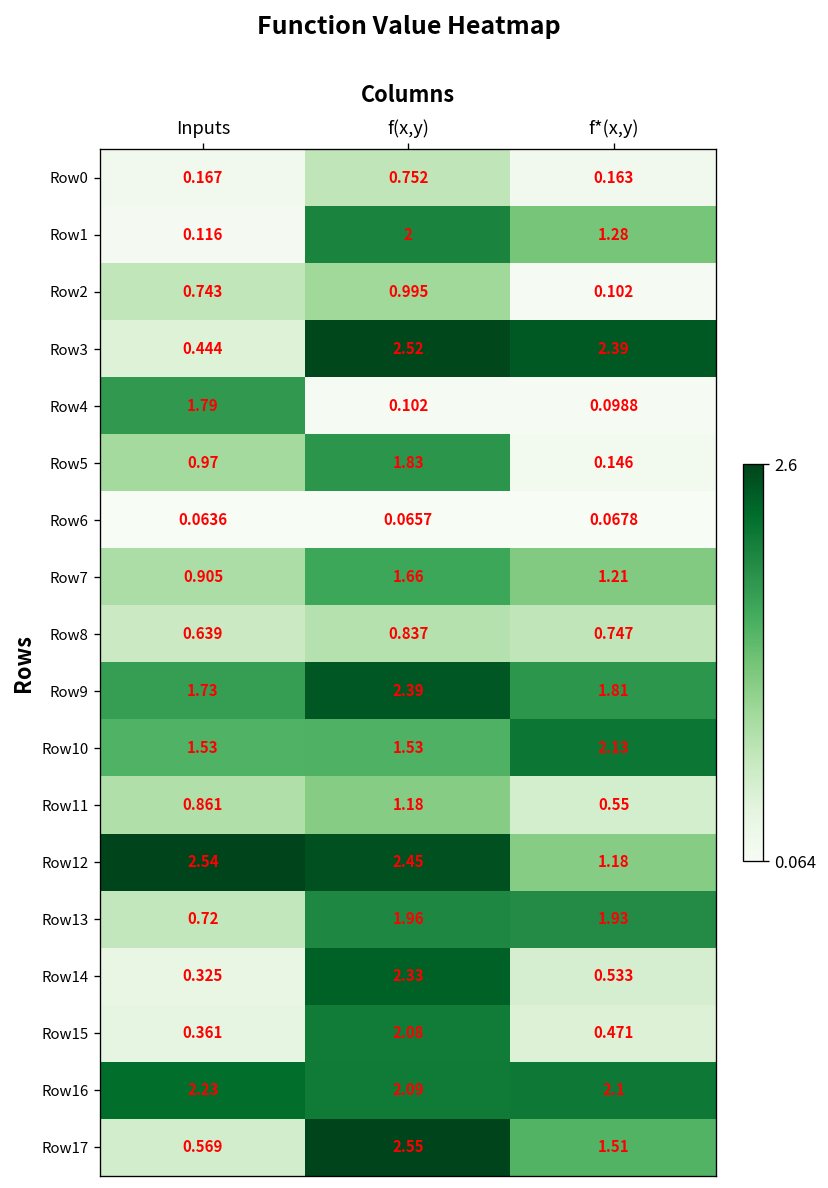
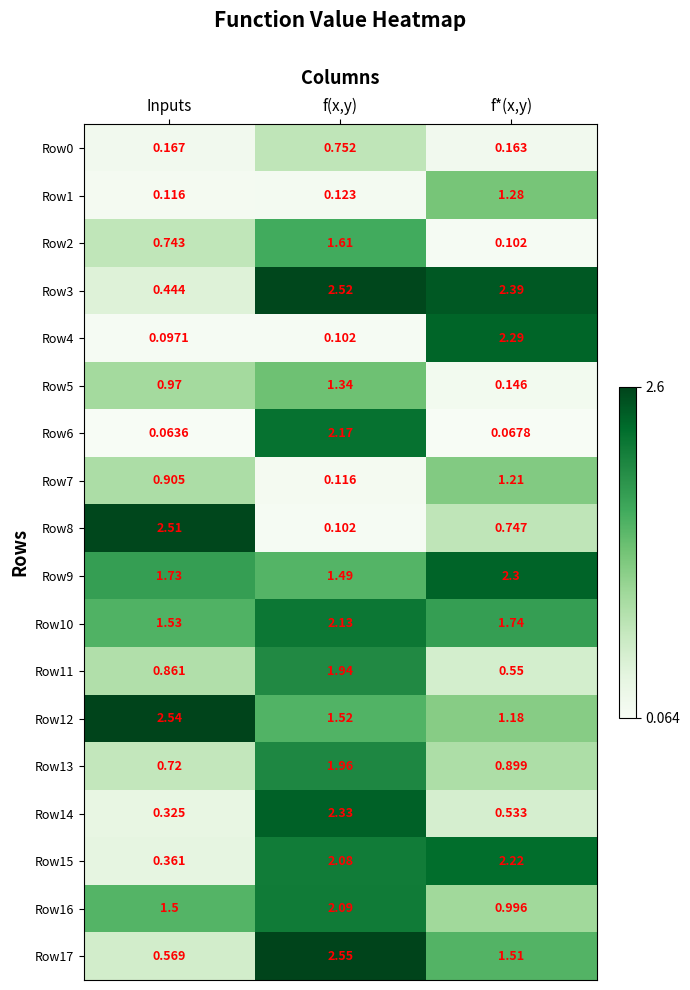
  {
    "Row0": {
      "Inputs": 0.167,
      "f(x,y)": 0.752,
      "f*(x,y)": 0.163
    },
    "Row1": {
      "Inputs": 0.116,
-     "f(x,y)": 2,
+     "f(x,y)": 0.123,
      "f*(x,y)": 1.28
    },
    "Row2": {
      "Inputs": 0.743,
-     "f(x,y)": 0.995,
+     "f(x,y)": 1.61,
      "f*(x,y)": 0.102
    },
    "Row3": {
      "Inputs": 0.444,
      "f(x,y)": 2.52,
      "f*(x,y)": 2.39
    },
    "Row4": {
-     "Inputs": 1.79,
+     "Inputs": 0.0971,
      "f(x,y)": 0.102,
-     "f*(x,y)": 0.0988
+     "f*(x,y)": 2.29
    },
    "Row5": {
      "Inputs": 0.97,
-     "f(x,y)": 1.83,
+     "f(x,y)": 1.34,
      "f*(x,y)": 0.146
    },
    "Row6": {
      "Inputs": 0.0636,
-     "f(x,y)": 0.0657,
+     "f(x,y)": 2.17,
      "f*(x,y)": 0.0678
    },
    "Row7": {
      "Inputs": 0.905,
-     "f(x,y)": 1.66,
+     "f(x,y)": 0.116,
      "f*(x,y)": 1.21
    },
    "Row8": {
-     "Inputs": 0.639,
-     "f(x,y)": 0.837,
+     "Inputs": 2.51,
+     "f(x,y)": 0.102,
      "f*(x,y)": 0.747
    },
    "Row9": {
      "Inputs": 1.73,
-     "f(x,y)": 2.39,
-     "f*(x,y)": 1.81
+     "f(x,y)": 1.49,
+     "f*(x,y)": 2.3
    },
    "Row10": {
      "Inputs": 1.53,
-     "f(x,y)": 1.53,
-     "f*(x,y)": 2.13
+     "f(x,y)": 2.13,
+     "f*(x,y)": 1.74
    },
    "Row11": {
      "Inputs": 0.861,
-     "f(x,y)": 1.18,
+     "f(x,y)": 1.94,
      "f*(x,y)": 0.55
    },
    "Row12": {
      "Inputs": 2.54,
-     "f(x,y)": 2.45,
+     "f(x,y)": 1.52,
      "f*(x,y)": 1.18
    },
    "Row13": {
      "Inputs": 0.72,
      "f(x,y)": 1.96,
-     "f*(x,y)": 1.93
+     "f*(x,y)": 0.899
    },
    "Row14": {
      "Inputs": 0.325,
      "f(x,y)": 2.33,
      "f*(x,y)": 0.533
    },
    "Row15": {
      "Inputs": 0.361,
      "f(x,y)": 2.08,
-     "f*(x,y)": 0.471
+     "f*(x,y)": 2.22
    },
    "Row16": {
-     "Inputs": 2.23,
+     "Inputs": 1.5,
      "f(x,y)": 2.09,
-     "f*(x,y)": 2.1
+     "f*(x,y)": 0.996
    },
    "Row17": {
      "Inputs": 0.569,
      "f(x,y)": 2.55,
      "f*(x,y)": 1.51
    }
  }
